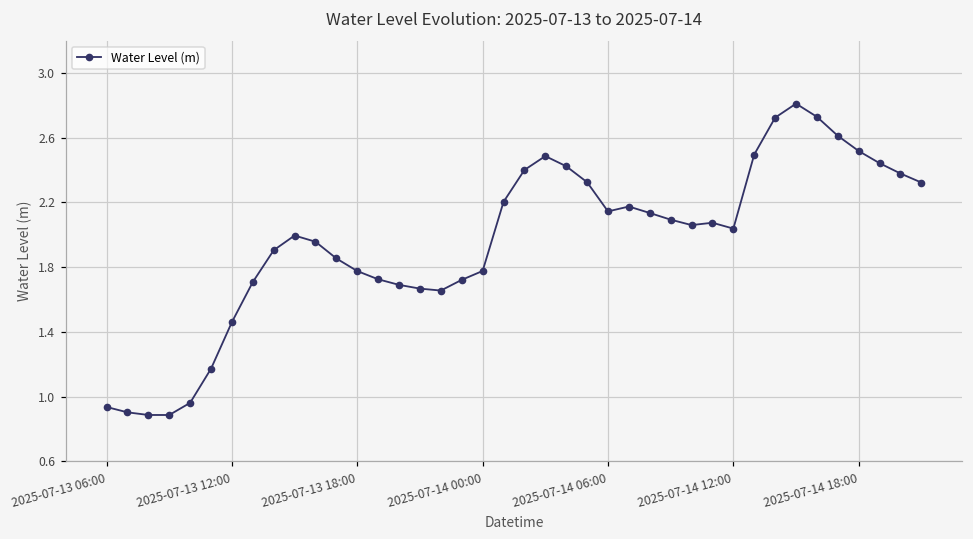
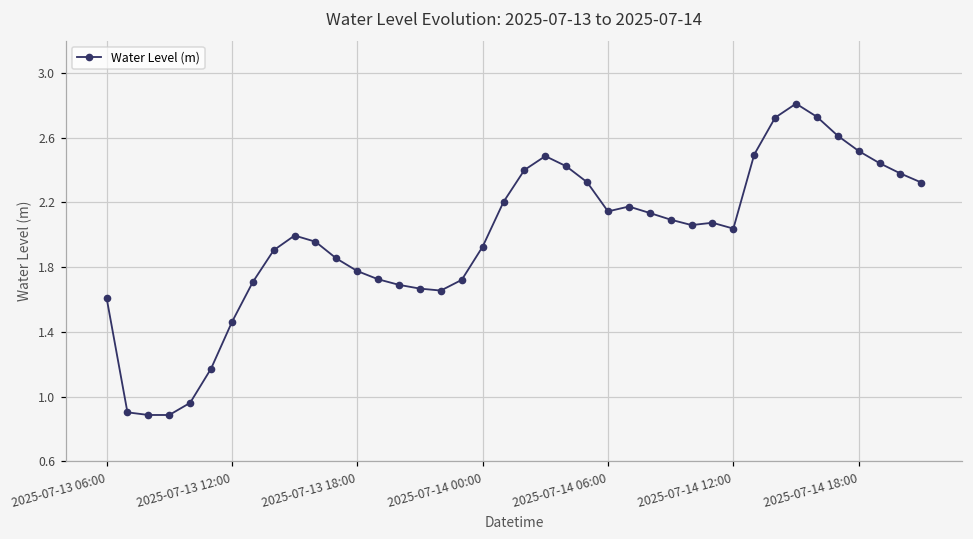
  {
-   "2025-07-13 06:00": 0.94,
+   "2025-07-13 06:00": 1.61,
    "2025-07-13 12:00": 1.46,
    "2025-07-13 18:00": 1.78,
-   "2025-07-14 00:00": 1.78,
+   "2025-07-14 00:00": 1.93,
    "2025-07-14 06:00": 2.14,
    "2025-07-14 12:00": 2.04,
    "2025-07-14 18:00": 2.52
  }
